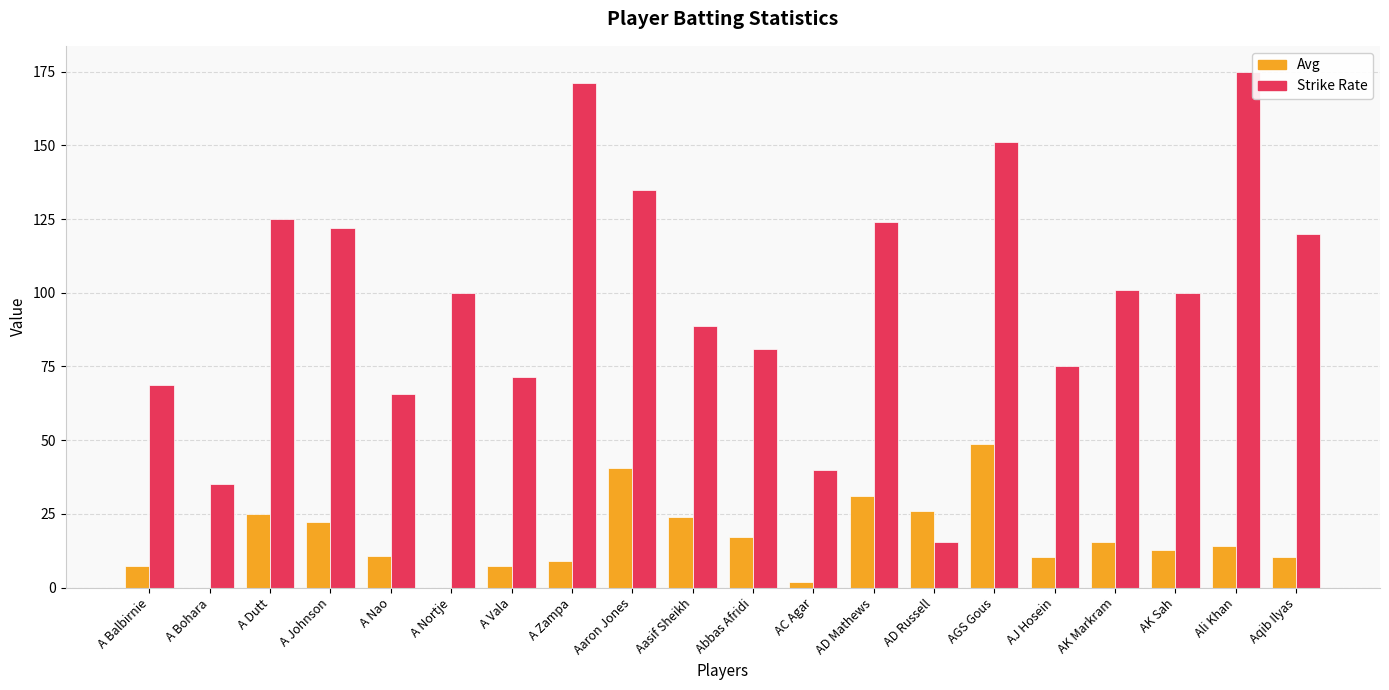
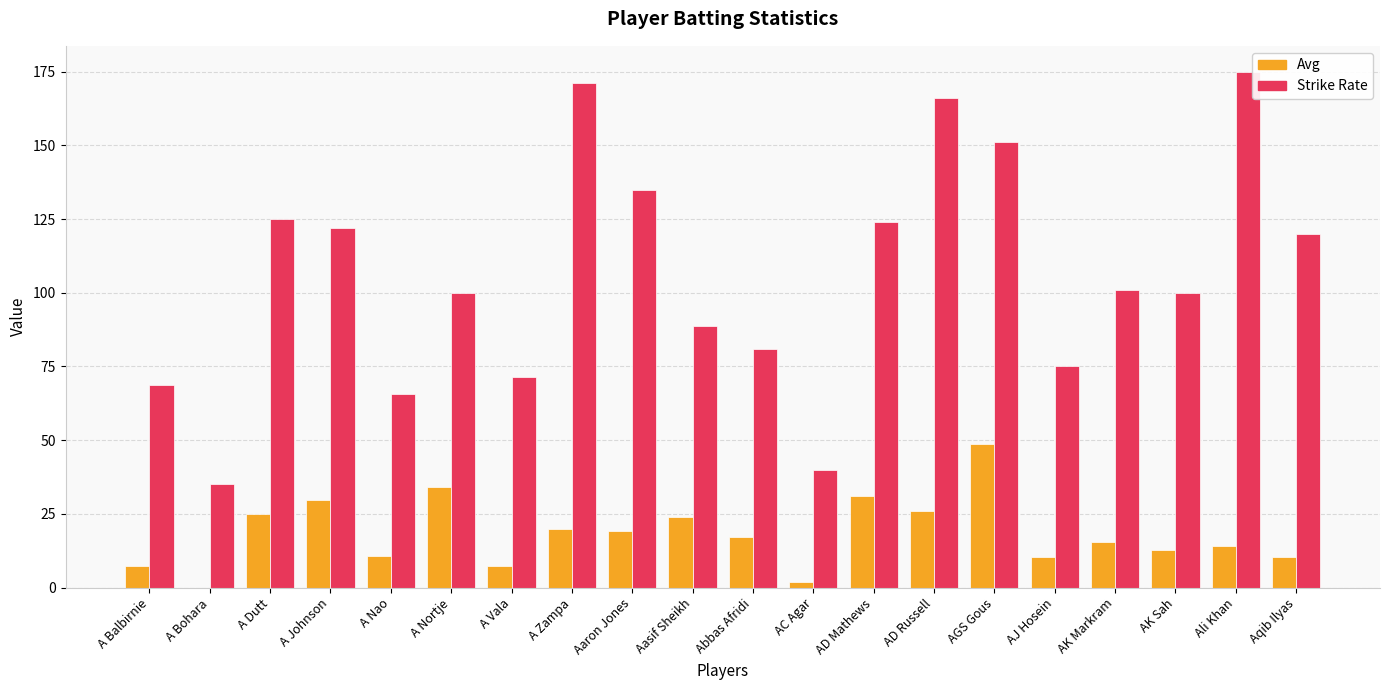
  {
    "Avg": {
      "A Balbirnie": 7,
      "A Bohara": 0,
      "A Dutt": 25,
-     "A Johnson": 22,
+     "A Johnson": 30,
      "A Nao": 11,
-     "A Nortje": 0,
+     "A Nortje": 34,
      "A Vala": 8,
-     "A Zampa": 9,
-     "Aaron Jones": 41,
+     "A Zampa": 20,
+     "Aaron Jones": 19,
      "Aasif Sheikh": 24,
      "Abbas Afridi": 17,
      "AC Agar": 2,
      "AD Mathews": 31,
      "AD Russell": 26,
      "AGS Gous": 49,
      "AJ Hosein": 11,
      "AK Markram": 15,
      "AK Sah": 13,
      "Ali Khan": 14,
      "Aqib Ilyas": 11
    },
    "Strike Rate": {
      "A Balbirnie": 69,
      "A Bohara": 35,
      "A Dutt": 125,
      "A Johnson": 122,
      "A Nao": 66,
      "A Nortje": 100,
      "A Vala": 71,
      "A Zampa": 171,
      "Aaron Jones": 135,
      "Aasif Sheikh": 89,
      "Abbas Afridi": 81,
      "AC Agar": 40,
      "AD Mathews": 124,
-     "AD Russell": 15,
+     "AD Russell": 166,
      "AGS Gous": 151,
      "AJ Hosein": 75,
      "AK Markram": 101,
      "AK Sah": 100,
      "Ali Khan": 175,
      "Aqib Ilyas": 120
    }
  }
